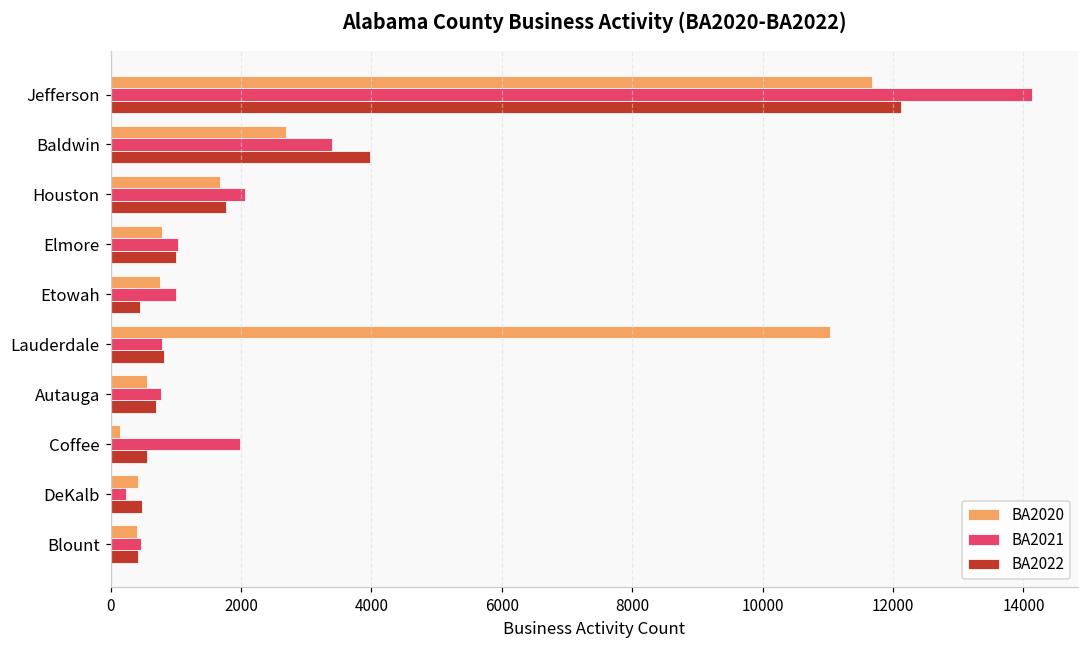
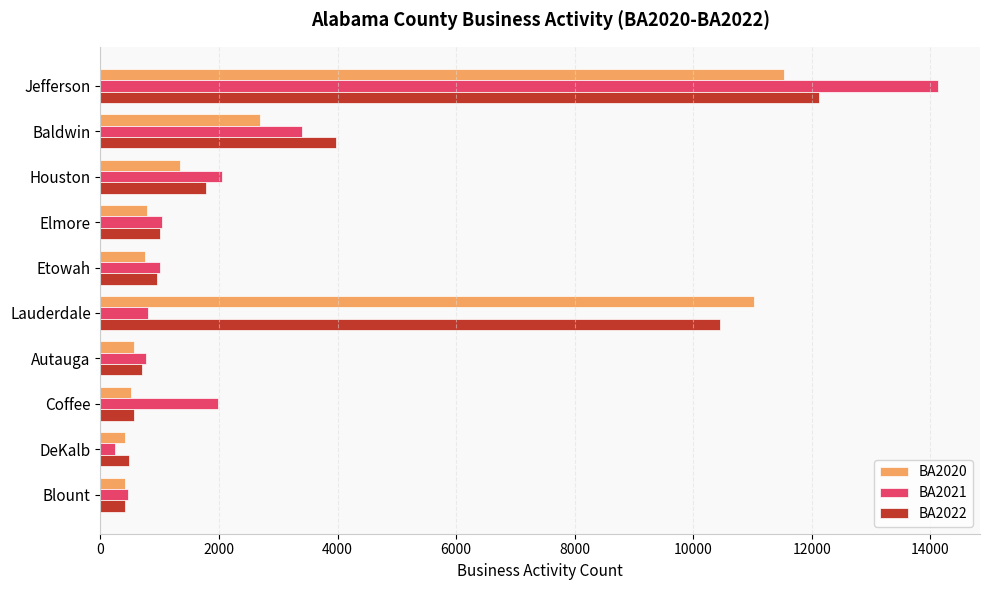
  {
    "BA2020": {
-     "Jefferson": 11700,
+     "Jefferson": 11500,
      "Baldwin": 2700,
-     "Houston": 1700,
+     "Houston": 1300,
      "Elmore": 800,
      "Etowah": 800,
      "Lauderdale": 11000,
      "Autauga": 600,
-     "Coffee": 100,
+     "Coffee": 500,
      "DeKalb": 400,
      "Blount": 400
    },
    "BA2021": {
      "Jefferson": 14100,
      "Baldwin": 3400,
      "Houston": 2100,
      "Elmore": 1000,
      "Etowah": 1000,
      "Lauderdale": 800,
      "Autauga": 800,
      "Coffee": 2000,
      "DeKalb": 200,
      "Blount": 500
    },
    "BA2022": {
      "Jefferson": 12100,
      "Baldwin": 4000,
      "Houston": 1800,
      "Elmore": 1000,
-     "Etowah": 500,
-     "Lauderdale": 800,
+     "Etowah": 1000,
+     "Lauderdale": 10400,
      "Autauga": 700,
      "Coffee": 600,
      "DeKalb": 500,
      "Blount": 400
    }
  }
